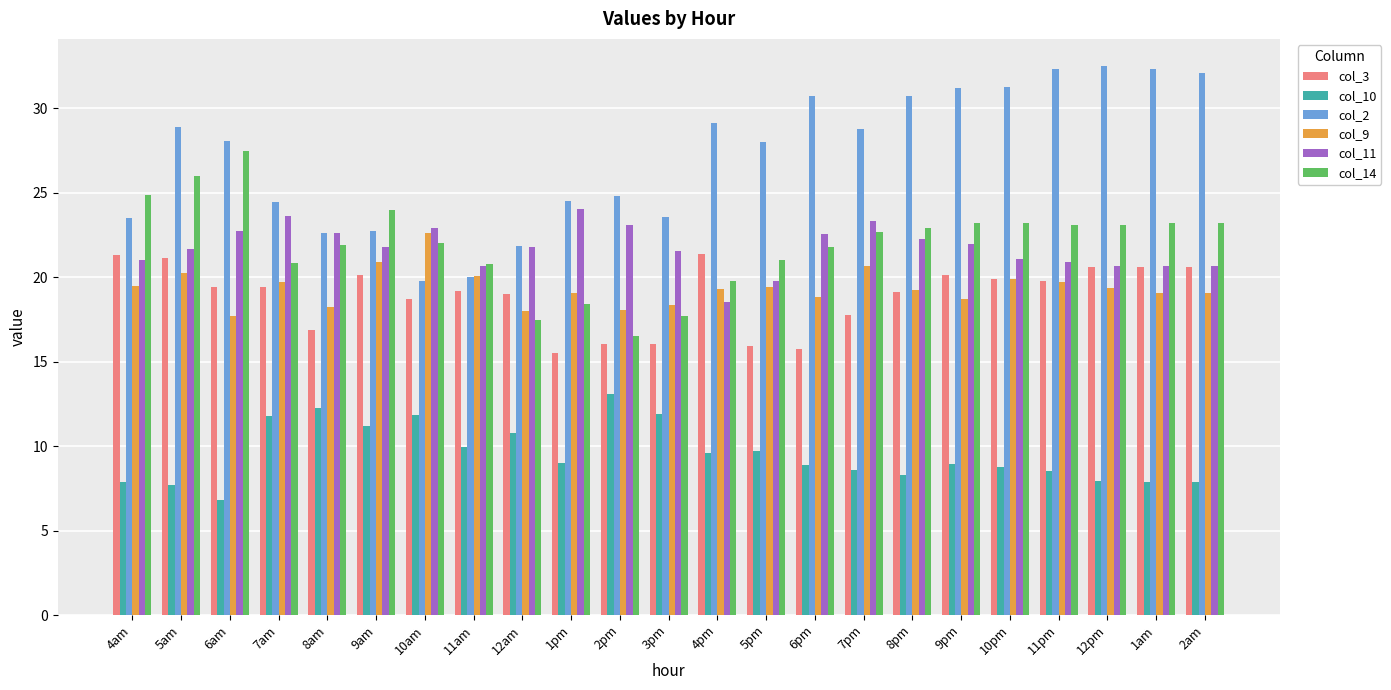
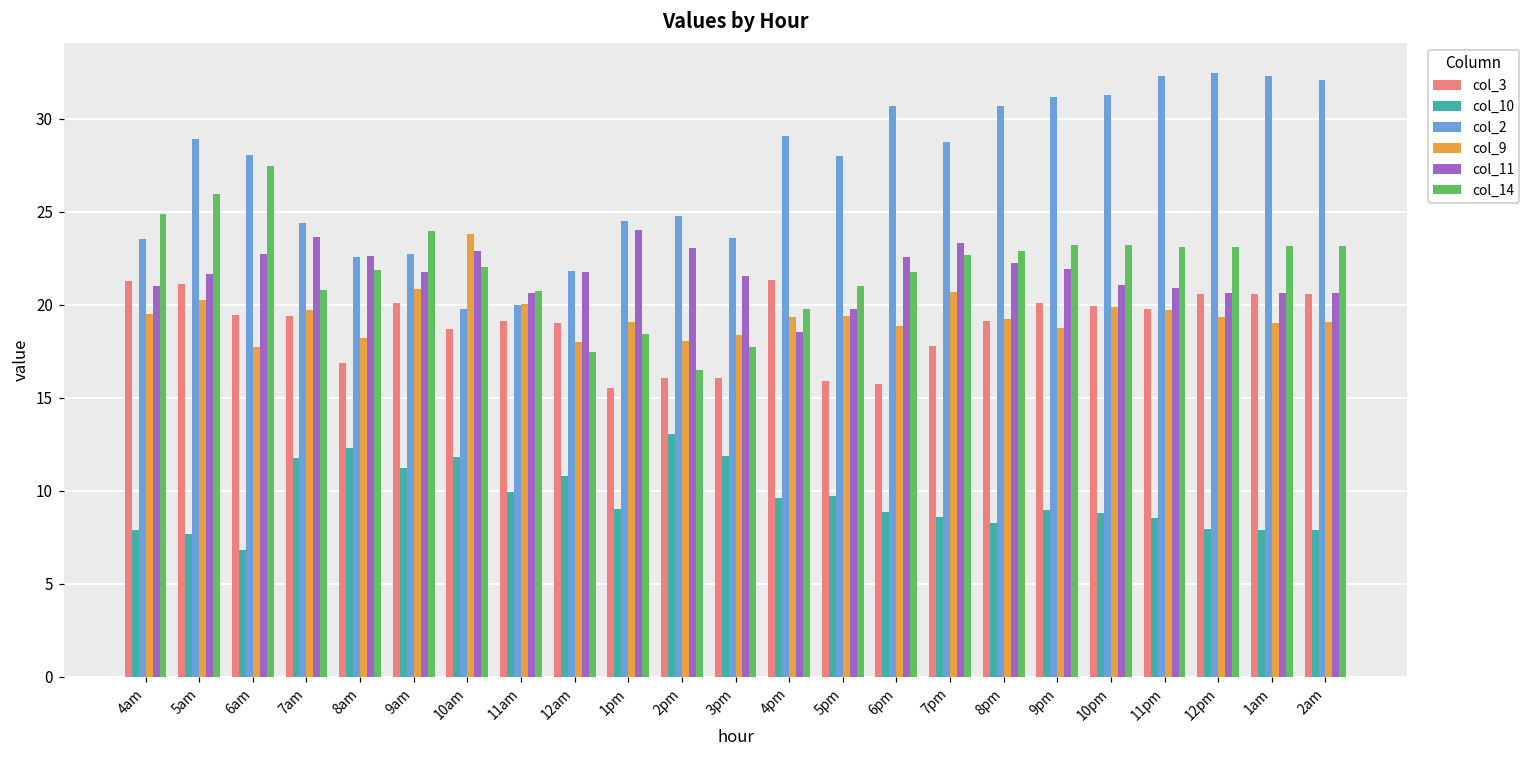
  {
    "col_3": {
      "4am": 21.3,
      "5am": 21.1,
      "6am": 19.4,
      "7am": 19.4,
      "8am": 16.9,
      "9am": 20.1,
      "10am": 18.7,
      "11am": 19.1,
      "12am": 19.0,
      "1pm": 15.5,
      "2pm": 16.0,
      "3pm": 16.0,
      "4pm": 21.4,
      "5pm": 15.9,
      "6pm": 15.7,
      "7pm": 17.8,
      "8pm": 19.1,
      "9pm": 20.1,
      "10pm": 19.9,
      "11pm": 19.8,
      "12pm": 20.6,
      "1am": 20.6,
      "2am": 20.6
    },
    "col_10": {
      "4am": 7.9,
      "5am": 7.7,
      "6am": 6.8,
      "7am": 11.8,
      "8am": 12.3,
      "9am": 11.2,
      "10am": 11.8,
      "11am": 9.9,
      "12am": 10.8,
      "1pm": 9.0,
      "2pm": 13.1,
      "3pm": 11.9,
      "4pm": 9.6,
      "5pm": 9.7,
      "6pm": 8.9,
      "7pm": 8.6,
      "8pm": 8.3,
      "9pm": 9.0,
      "10pm": 8.8,
      "11pm": 8.5,
      "12pm": 7.9,
      "1am": 7.9,
      "2am": 7.9
    },
    "col_2": {
      "4am": 23.5,
      "5am": 28.9,
      "6am": 28.0,
      "7am": 24.4,
      "8am": 22.6,
      "9am": 22.7,
      "10am": 19.8,
      "11am": 20.0,
      "12am": 21.8,
      "1pm": 24.5,
      "2pm": 24.8,
      "3pm": 23.6,
      "4pm": 29.1,
      "5pm": 28.0,
      "6pm": 30.7,
      "7pm": 28.8,
      "8pm": 30.7,
      "9pm": 31.2,
      "10pm": 31.3,
      "11pm": 32.3,
      "12pm": 32.5,
      "1am": 32.3,
      "2am": 32.1
    },
    "col_9": {
      "4am": 19.5,
      "5am": 20.3,
      "6am": 17.7,
      "7am": 19.7,
      "8am": 18.2,
      "9am": 20.9,
-     "10am": 22.6,
+     "10am": 23.8,
      "11am": 20.1,
      "12am": 18.0,
      "1pm": 19.1,
      "2pm": 18.0,
      "3pm": 18.4,
      "4pm": 19.3,
      "5pm": 19.4,
      "6pm": 18.8,
      "7pm": 20.7,
      "8pm": 19.2,
      "9pm": 18.7,
      "10pm": 19.9,
      "11pm": 19.7,
      "12pm": 19.4,
      "1am": 19.0,
      "2am": 19.1
    },
    "col_11": {
      "4am": 21.0,
      "5am": 21.7,
      "6am": 22.7,
      "7am": 23.6,
      "8am": 22.6,
      "9am": 21.8,
      "10am": 22.9,
      "11am": 20.6,
      "12am": 21.8,
      "1pm": 24.0,
      "2pm": 23.1,
      "3pm": 21.5,
      "4pm": 18.5,
      "5pm": 19.8,
      "6pm": 22.5,
      "7pm": 23.3,
      "8pm": 22.2,
      "9pm": 21.9,
      "10pm": 21.1,
      "11pm": 20.9,
      "12pm": 20.6,
      "1am": 20.6,
      "2am": 20.6
    },
    "col_14": {
      "4am": 24.9,
      "5am": 26.0,
      "6am": 27.5,
      "7am": 20.8,
      "8am": 21.9,
      "9am": 24.0,
      "10am": 22.0,
      "11am": 20.7,
      "12am": 17.4,
      "1pm": 18.4,
      "2pm": 16.5,
      "3pm": 17.7,
      "4pm": 19.8,
      "5pm": 21.0,
      "6pm": 21.8,
      "7pm": 22.7,
      "8pm": 22.9,
      "9pm": 23.2,
      "10pm": 23.2,
      "11pm": 23.1,
      "12pm": 23.1,
      "1am": 23.2,
      "2am": 23.2
    }
  }
